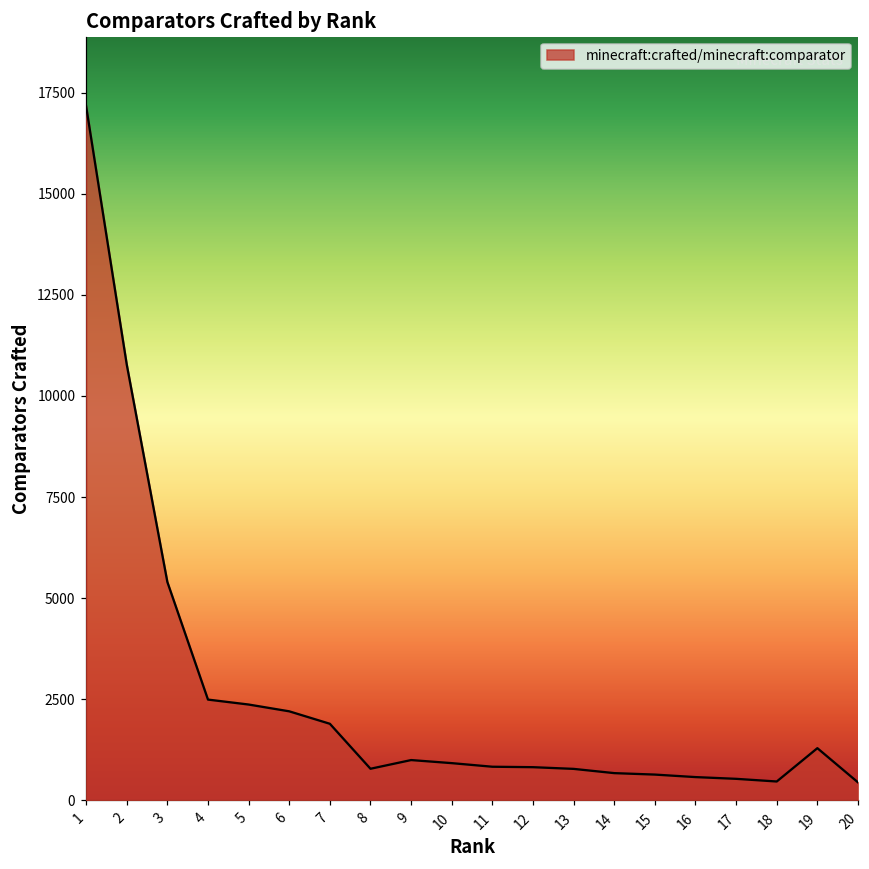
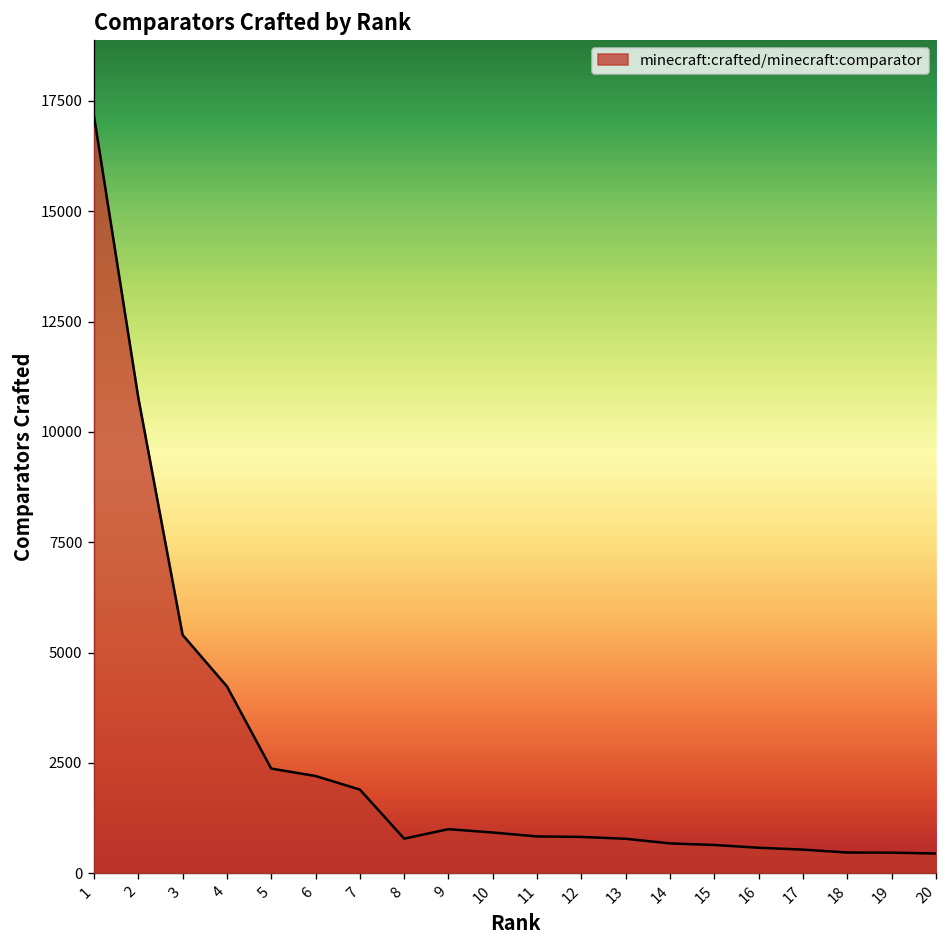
  {
    "1": 17200,
    "2": 10800,
    "3": 5400,
-   "4": 2500,
+   "4": 4200,
    "5": 2400,
    "6": 2200,
    "7": 1900,
    "8": 800,
    "9": 1000,
    "10": 900,
    "11": 800,
    "12": 800,
    "13": 800,
    "14": 700,
    "15": 600,
    "16": 600,
    "17": 500,
    "18": 500,
-   "19": 1300,
+   "19": 500,
    "20": 400
  }
